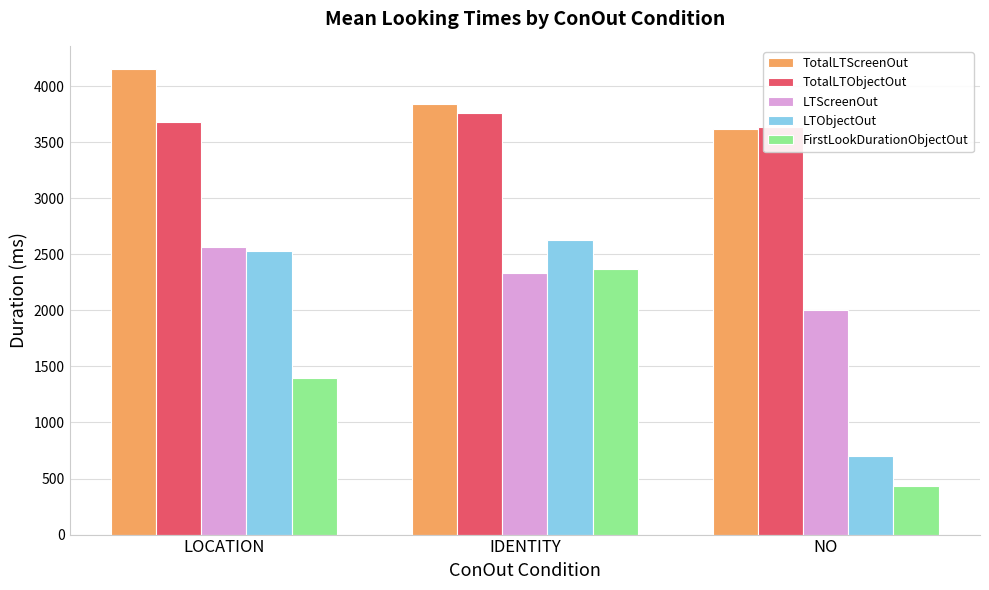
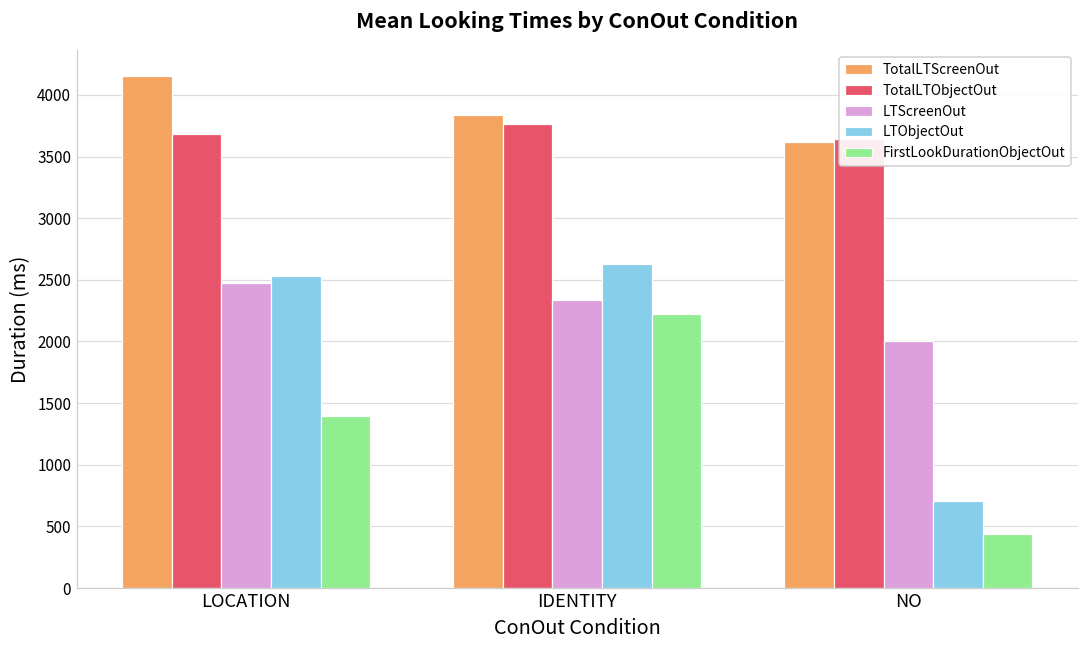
  {
    "TotalLTScreenOut": {
      "LOCATION": 4150,
      "IDENTITY": 3840,
      "NO": 3610
    },
    "TotalLTObjectOut": {
      "LOCATION": 3680,
      "IDENTITY": 3760
    },
    "LTScreenOut": {
-     "LOCATION": 2560,
+     "LOCATION": 2480,
      "IDENTITY": 2340,
      "NO": 2010
    },
    "LTObjectOut": {
      "LOCATION": 2530,
      "IDENTITY": 2630,
      "NO": 700
    },
    "FirstLookDurationObjectOut": {
      "LOCATION": 1400,
-     "IDENTITY": 2370,
+     "IDENTITY": 2220,
      "NO": 440
    }
  }
